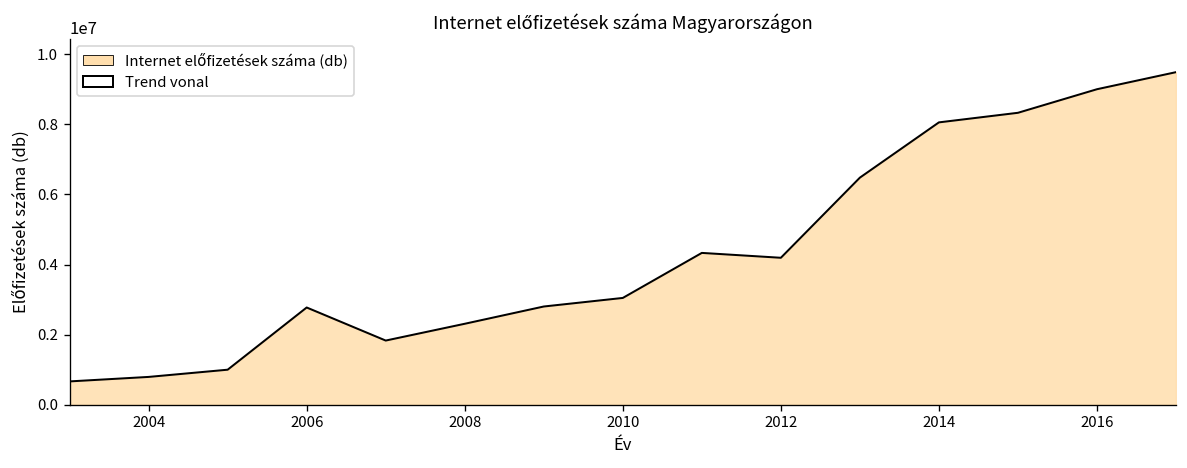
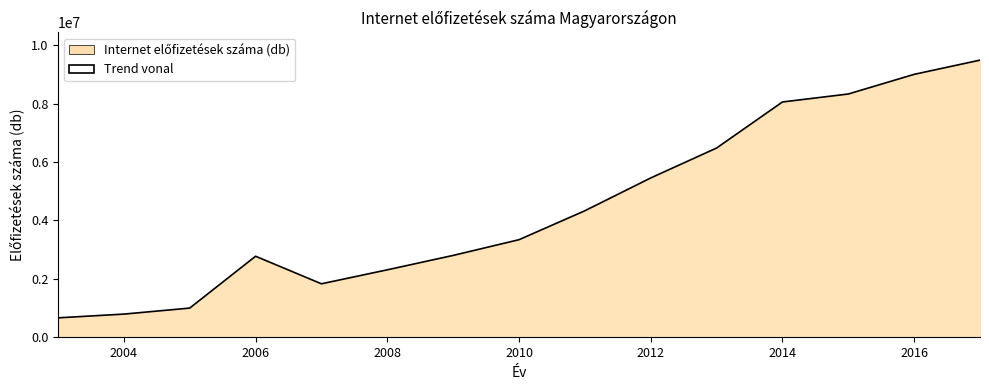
  {
    "2004": 800000,
    "2006": 2800000,
    "2008": 2300000,
-   "2010": 3000000,
-   "2012": 4200000,
+   "2010": 3300000,
+   "2012": 5500000,
    "2014": 8100000,
    "2016": 9000000
  }
